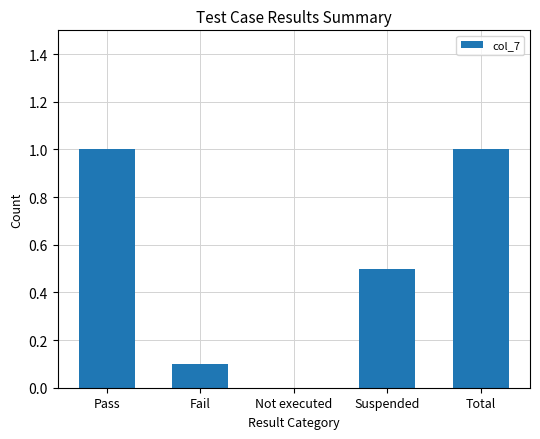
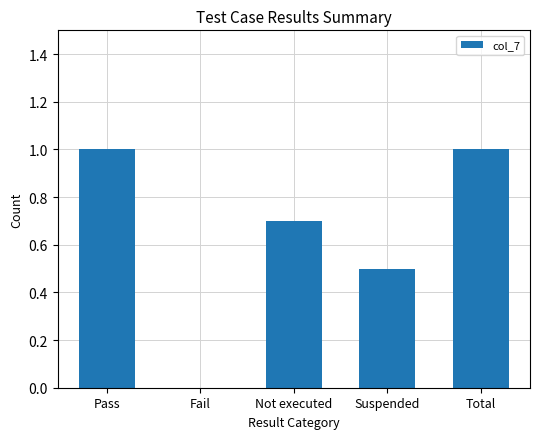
  {
    "Pass": 1.0,
-   "Fail": 0.1,
-   "Not executed": 0.0,
+   "Fail": 0.0,
+   "Not executed": 0.7,
    "Suspended": 0.5,
    "Total": 1.0
  }
